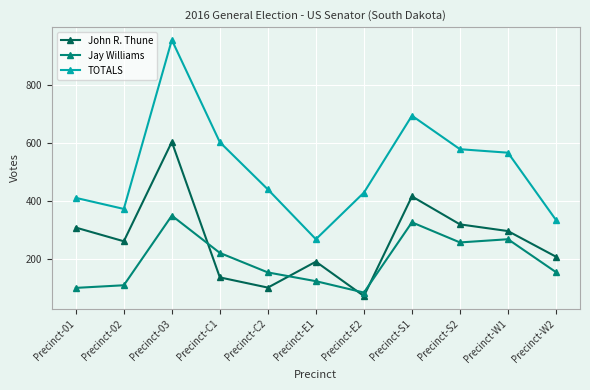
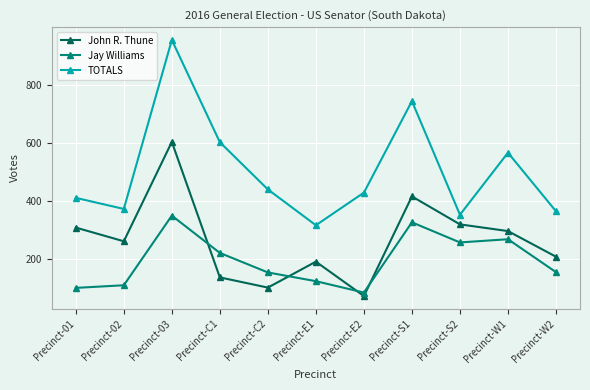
  {
    "TOTALS": {
      "Precinct-01": 410,
      "Precinct-02": 370,
      "Precinct-03": 950,
      "Precinct-C1": 600,
      "Precinct-C2": 440,
-     "Precinct-E1": 270,
+     "Precinct-E1": 320,
      "Precinct-E2": 430,
-     "Precinct-S1": 690,
-     "Precinct-S2": 580,
+     "Precinct-S1": 740,
+     "Precinct-S2": 350,
      "Precinct-W1": 570,
-     "Precinct-W2": 340
+     "Precinct-W2": 370
    }
  }
